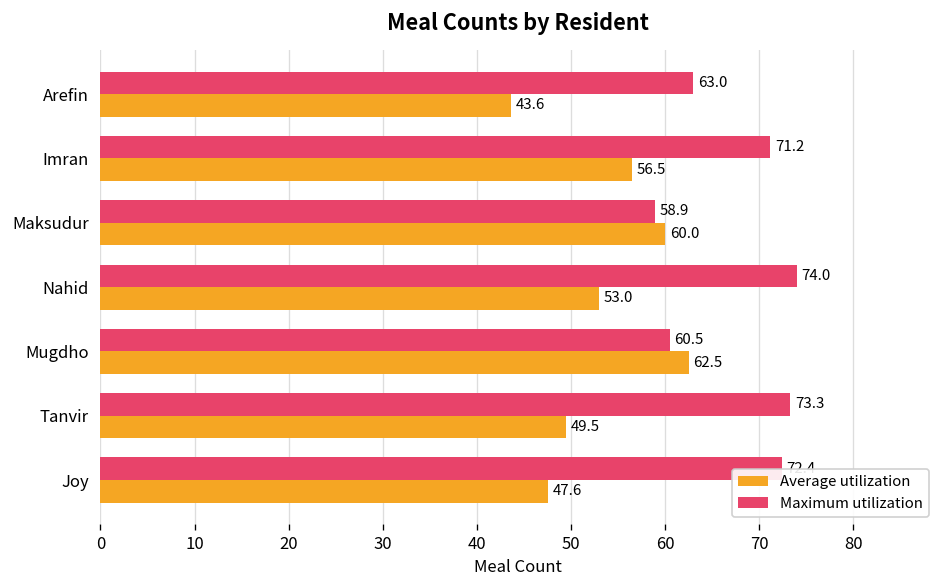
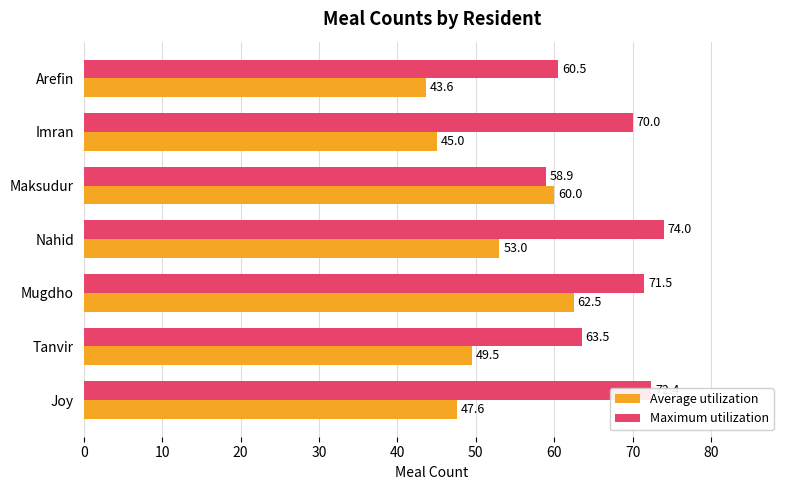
  {
    "Average utilization": {
      "Arefin": 43.6,
-     "Imran": 56.5,
+     "Imran": 45.0,
      "Maksudur": 60.0,
      "Nahid": 53.0,
      "Mugdho": 62.5,
      "Tanvir": 49.5,
      "Joy": 47.6
    },
    "Maximum utilization": {
-     "Arefin": 63.0,
-     "Imran": 71.2,
+     "Arefin": 60.5,
+     "Imran": 70.0,
      "Maksudur": 58.9,
      "Nahid": 74.0,
-     "Mugdho": 60.5,
-     "Tanvir": 73.3
+     "Mugdho": 71.5,
+     "Tanvir": 63.5
    }
  }
